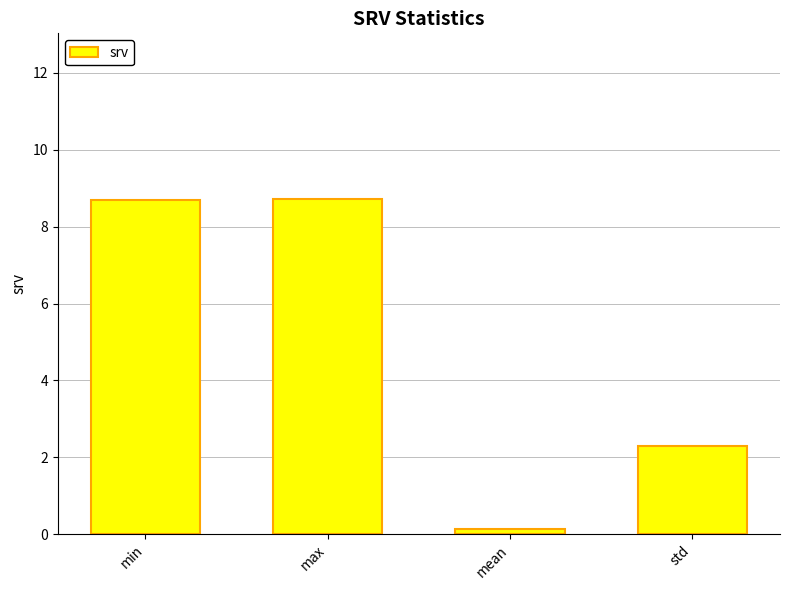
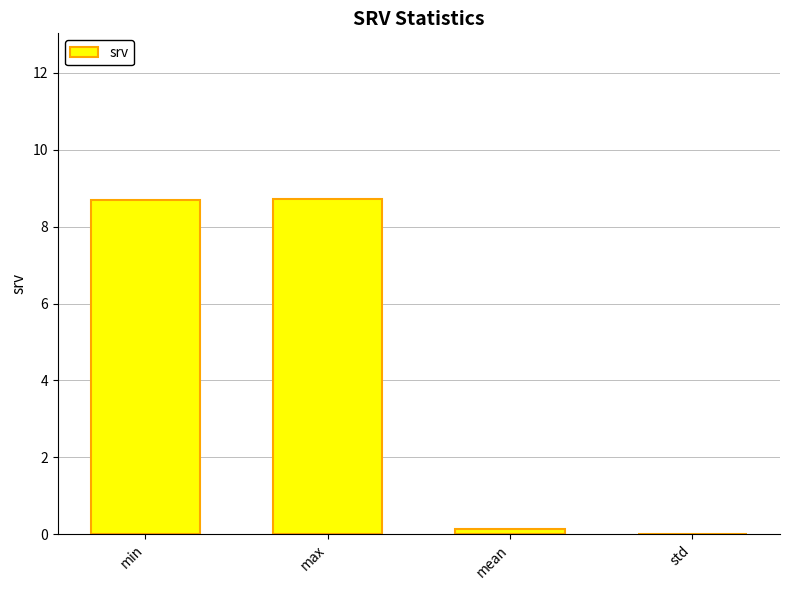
  {
    "min": 8.7,
    "max": 8.7,
    "mean": 0.1,
-   "std": 2.3
+   "std": 0.0
  }
